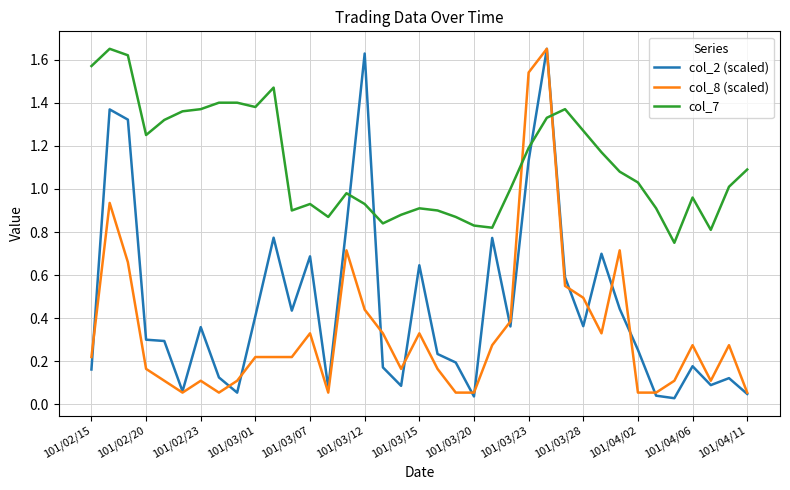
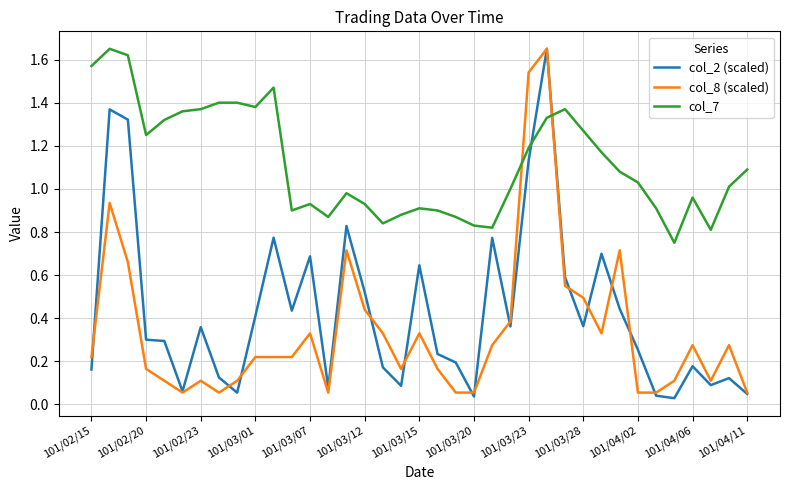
  {
    "col_2 (scaled)": {
      "101/02/15": 0.16,
      "101/02/20": 0.30,
      "101/02/23": 0.36,
      "101/03/01": 0.41,
      "101/03/07": 0.69,
-     "101/03/12": 1.63,
+     "101/03/12": 0.52,
      "101/03/15": 0.65,
      "101/03/20": 0.04,
      "101/03/23": 1.13,
      "101/03/28": 0.36,
      "101/04/02": 0.25,
      "101/04/06": 0.18
    },
    "col_8 (scaled)": {
      "101/02/15": 0.22,
      "101/02/20": 0.17,
      "101/02/23": 0.11,
      "101/03/01": 0.22,
      "101/03/07": 0.33,
      "101/03/12": 0.44,
      "101/03/15": 0.33,
      "101/03/20": 0.05,
      "101/03/23": 1.54,
      "101/03/28": 0.49,
      "101/04/02": 0.05,
      "101/04/06": 0.27
    },
    "col_7": {
      "101/02/15": 1.57,
      "101/02/20": 1.25,
      "101/02/23": 1.37,
      "101/03/01": 1.38,
      "101/03/07": 0.93,
      "101/03/12": 0.93,
      "101/03/15": 0.91,
      "101/03/20": 0.83,
      "101/03/23": 1.19,
      "101/03/28": 1.27,
      "101/04/02": 1.03,
      "101/04/06": 0.96,
      "101/04/11": 1.09
    }
  }
